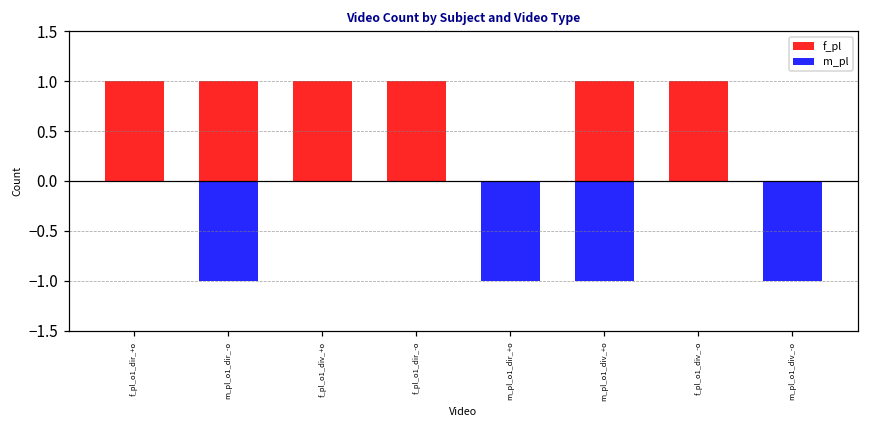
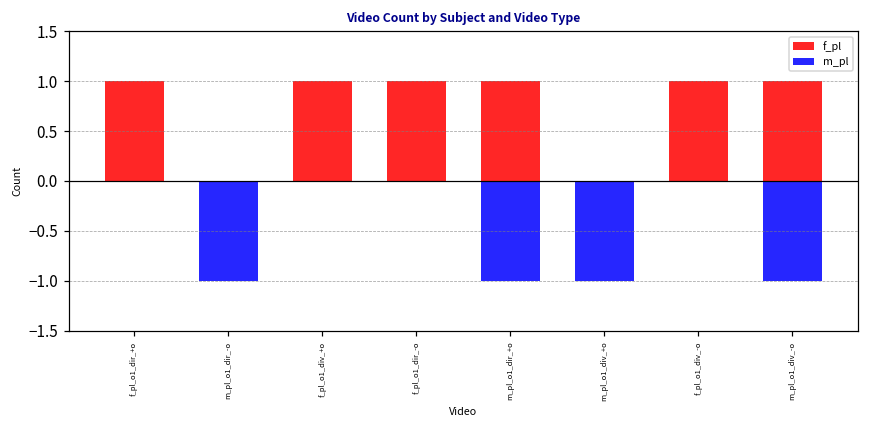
  {
    "f_pl": {
      "f_pl_o1_dir_+o": 1,
-     "m_pl_o1_dir_-o": 1,
+     "m_pl_o1_dir_-o": 0,
      "f_pl_o1_div_+o": 1,
      "f_pl_o1_dir_-o": 1,
-     "m_pl_o1_dir_+o": 0,
-     "m_pl_o1_div_+o": 1,
+     "m_pl_o1_dir_+o": 1,
+     "m_pl_o1_div_+o": 0,
      "f_pl_o1_div_-o": 1,
-     "m_pl_o1_div_-o": 0
+     "m_pl_o1_div_-o": 1
    },
    "m_pl": {
      "f_pl_o1_dir_+o": 0,
      "m_pl_o1_dir_-o": -1,
      "f_pl_o1_div_+o": 0,
      "f_pl_o1_dir_-o": 0,
      "m_pl_o1_dir_+o": -1,
      "m_pl_o1_div_+o": -1,
      "f_pl_o1_div_-o": 0,
      "m_pl_o1_div_-o": -1
    }
  }
